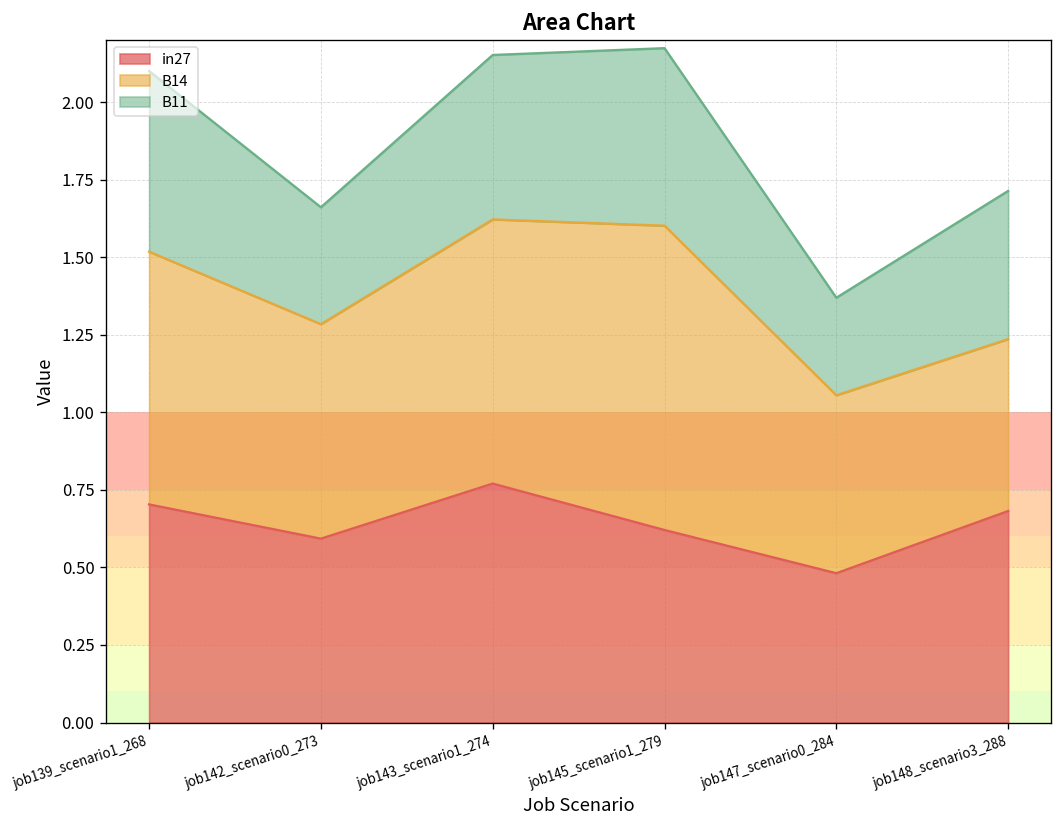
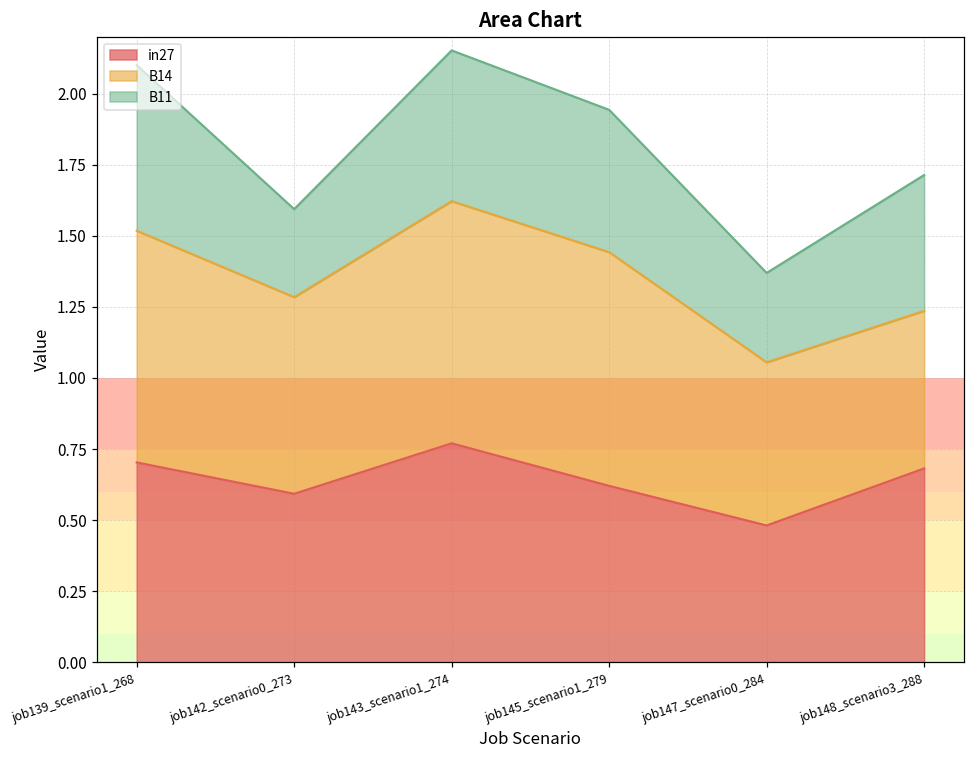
  {
    "in27": {
      "job139_scenario1_268": 0.70,
      "job142_scenario0_273": 0.59,
      "job143_scenario1_274": 0.77,
      "job145_scenario1_279": 0.62,
      "job147_scenario0_284": 0.48,
      "job148_scenario3_288": 0.68
    },
    "B14": {
      "job139_scenario1_268": 0.81,
      "job142_scenario0_273": 0.69,
      "job143_scenario1_274": 0.85,
-     "job145_scenario1_279": 0.98,
+     "job145_scenario1_279": 0.82,
      "job147_scenario0_284": 0.57,
      "job148_scenario3_288": 0.55
    },
    "B11": {
-     "job142_scenario0_273": 0.38,
+     "job142_scenario0_273": 0.31,
      "job143_scenario1_274": 0.53,
-     "job145_scenario1_279": 0.57,
+     "job145_scenario1_279": 0.50,
      "job147_scenario0_284": 0.31,
      "job148_scenario3_288": 0.48
    }
  }
